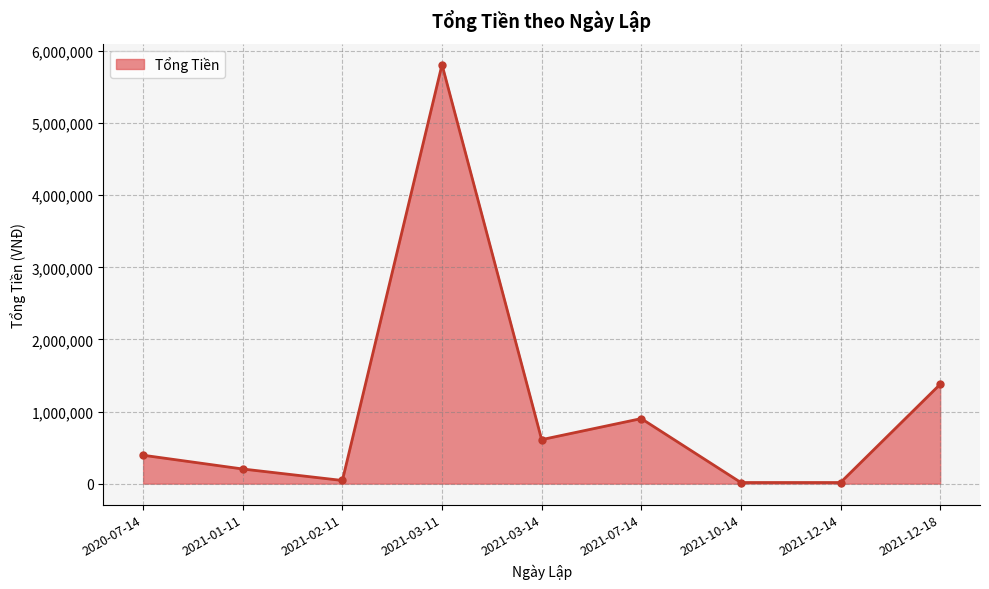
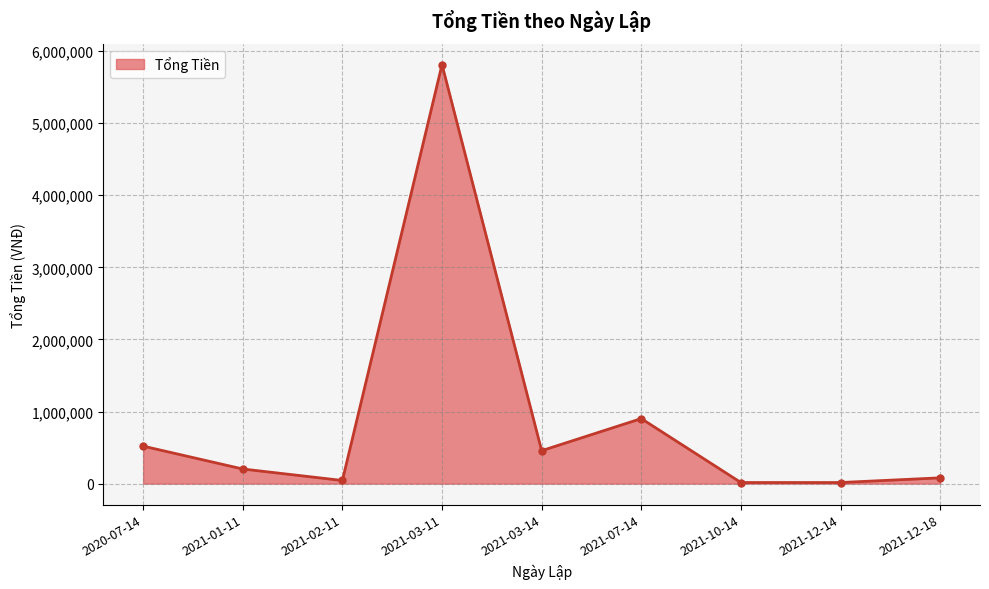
  {
-   "2020-07-14": "400,000",
+   "2020-07-14": "500,000",
    "2021-01-11": "200,000",
    "2021-02-11": "0",
    "2021-03-11": "5,800,000",
-   "2021-03-14": "600,000",
+   "2021-03-14": "500,000",
    "2021-07-14": "900,000",
    "2021-10-14": "0",
    "2021-12-14": "0",
-   "2021-12-18": "1,400,000"
+   "2021-12-18": "100,000"
  }
